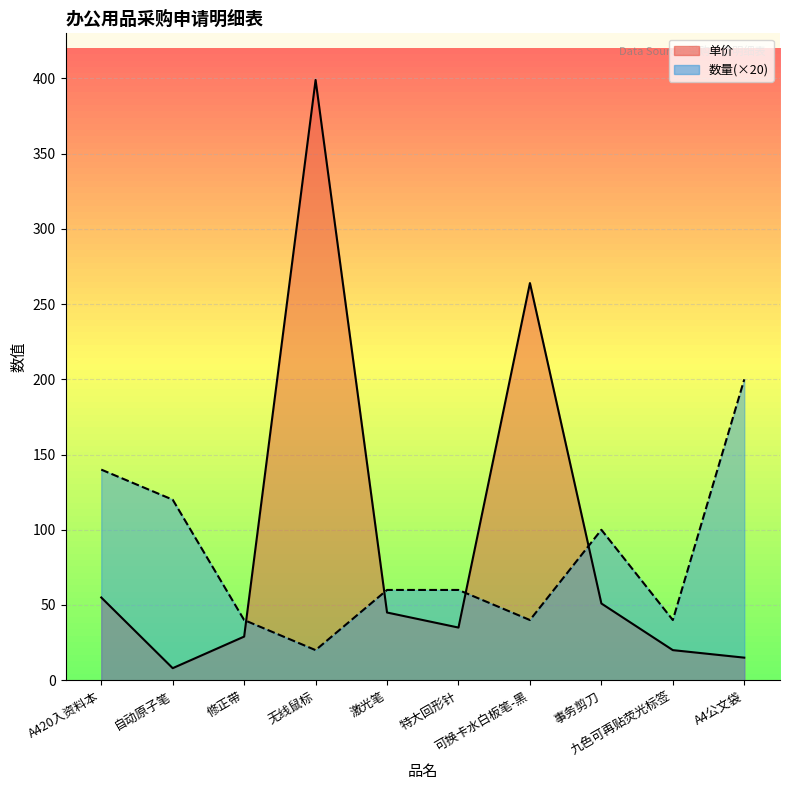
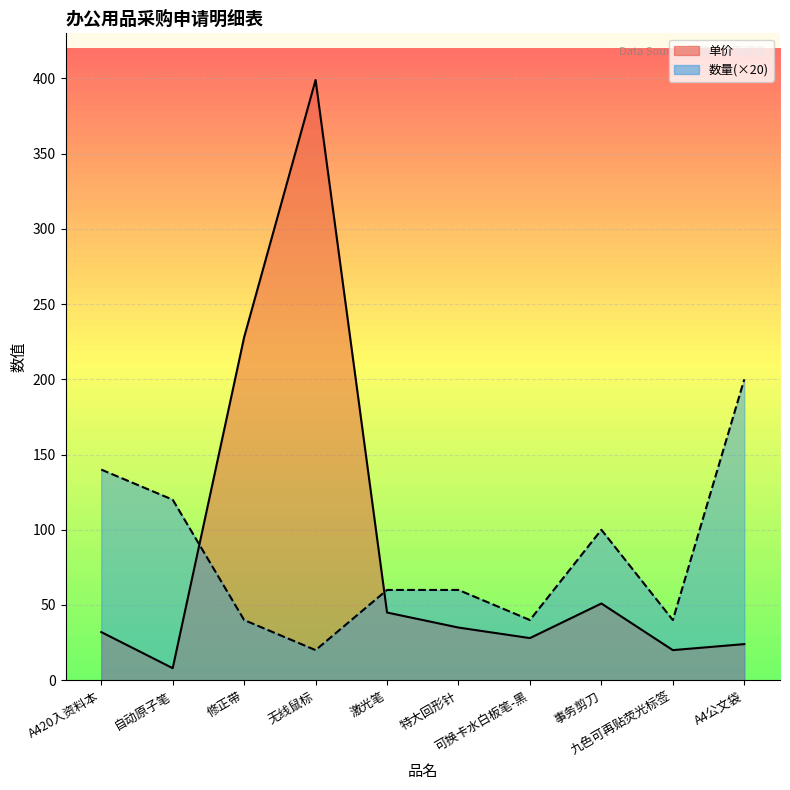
  {
    "单价": {
-     "A420入资料本": 55,
+     "A420入资料本": 32,
      "自动原子笔": 8,
-     "修正带": 29,
+     "修正带": 228,
      "无线鼠标": 399,
      "激光笔": 45,
      "特大回形针": 35,
-     "可换卡水白板笔-黑": 264,
+     "可换卡水白板笔-黑": 28,
      "事务剪刀": 51,
      "九色可再贴荧光标签": 20,
-     "A4公文袋": 15
+     "A4公文袋": 24
    },
    "数量(×20)": {
      "A420入资料本": 140,
      "自动原子笔": 120,
      "修正带": 40,
      "无线鼠标": 20,
      "激光笔": 60,
      "特大回形针": 60,
      "可换卡水白板笔-黑": 40,
      "事务剪刀": 100,
      "九色可再贴荧光标签": 40,
      "A4公文袋": 200
    }
  }
